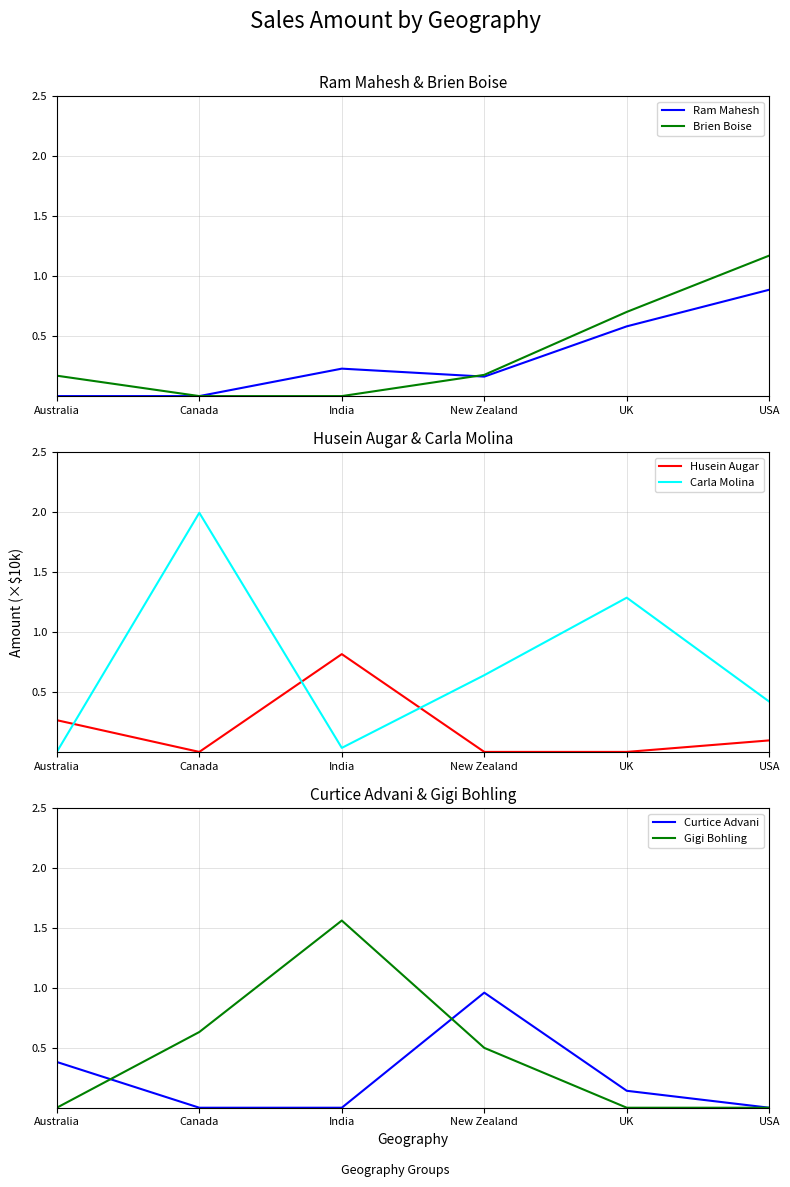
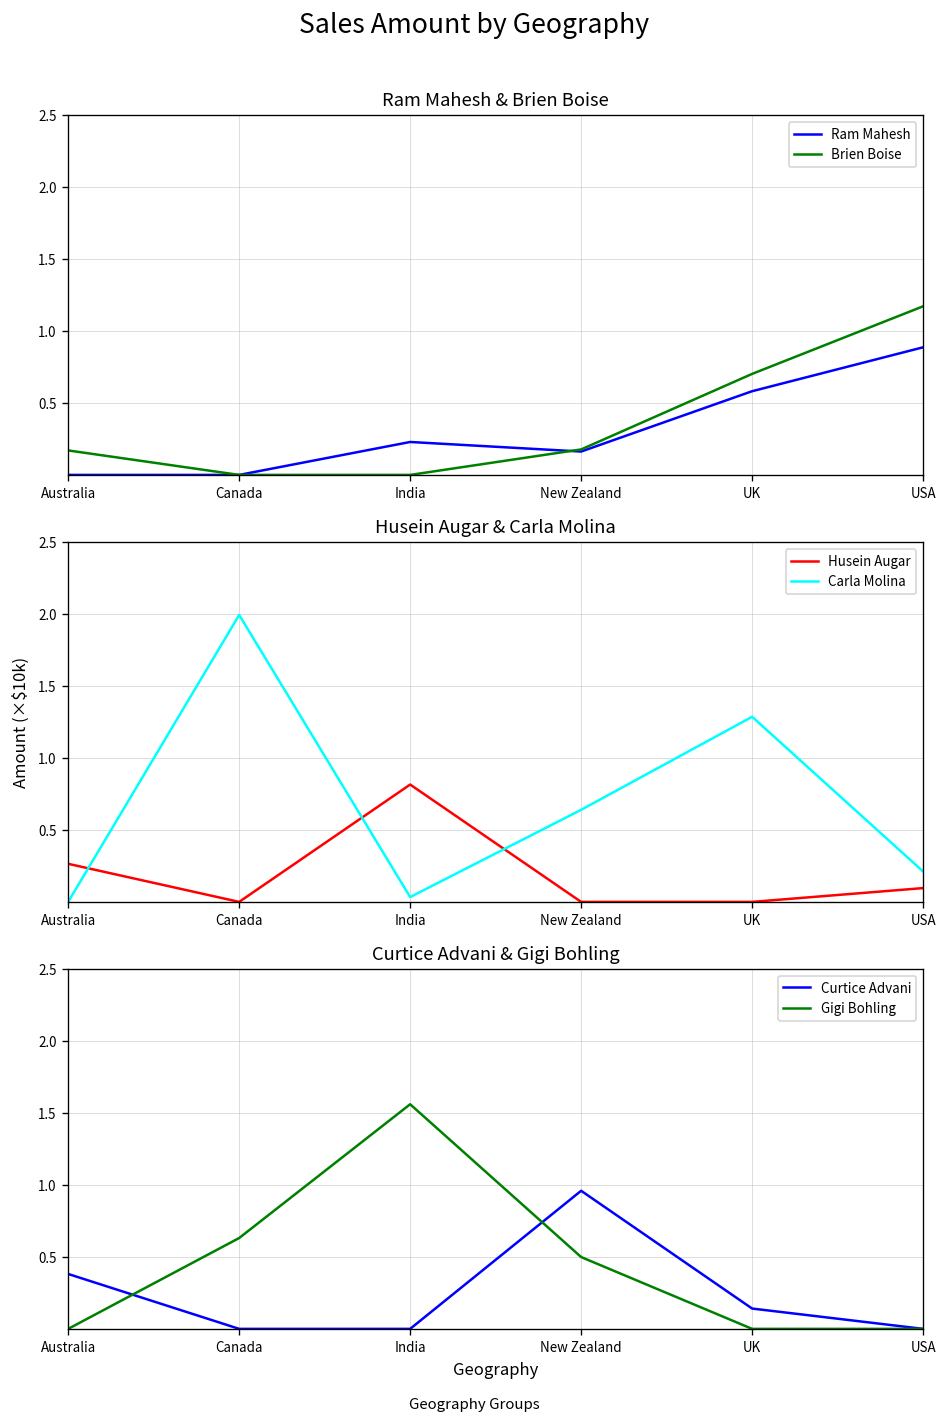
  {
    "Ram Mahesh & Brien Boise": {
      "Ram Mahesh": {
        "Australia": 0.00,
        "India": 0.23,
        "UK": 0.58,
        "USA": 0.89
      },
      "Brien Boise": {
        "Australia": 0.17,
        "India": 0.00,
        "UK": 0.70,
        "USA": 1.17
      }
    },
    "Husein Augar & Carla Molina": {
      "Husein Augar": {
        "Australia": 0.26,
        "Canada": 0.00,
        "India": 0.82,
        "New Zealand": 0.00,
        "UK": 0.00,
        "USA": 0.10
      },
      "Carla Molina": {
        "Australia": 0.00,
        "Canada": 1.99,
        "India": 0.03,
        "New Zealand": 0.64,
        "UK": 1.29,
-       "USA": 0.42
+       "USA": 0.21
      }
    },
    "Curtice Advani & Gigi Bohling": {
      "Curtice Advani": {
        "Australia": 0.38,
        "Canada": 0.00,
        "India": 0.00,
        "New Zealand": 0.96,
        "UK": 0.14
      },
      "Gigi Bohling": {
        "Australia": 0.00,
        "Canada": 0.63,
        "India": 1.56,
        "New Zealand": 0.50,
        "UK": 0.00
      }
    }
  }
